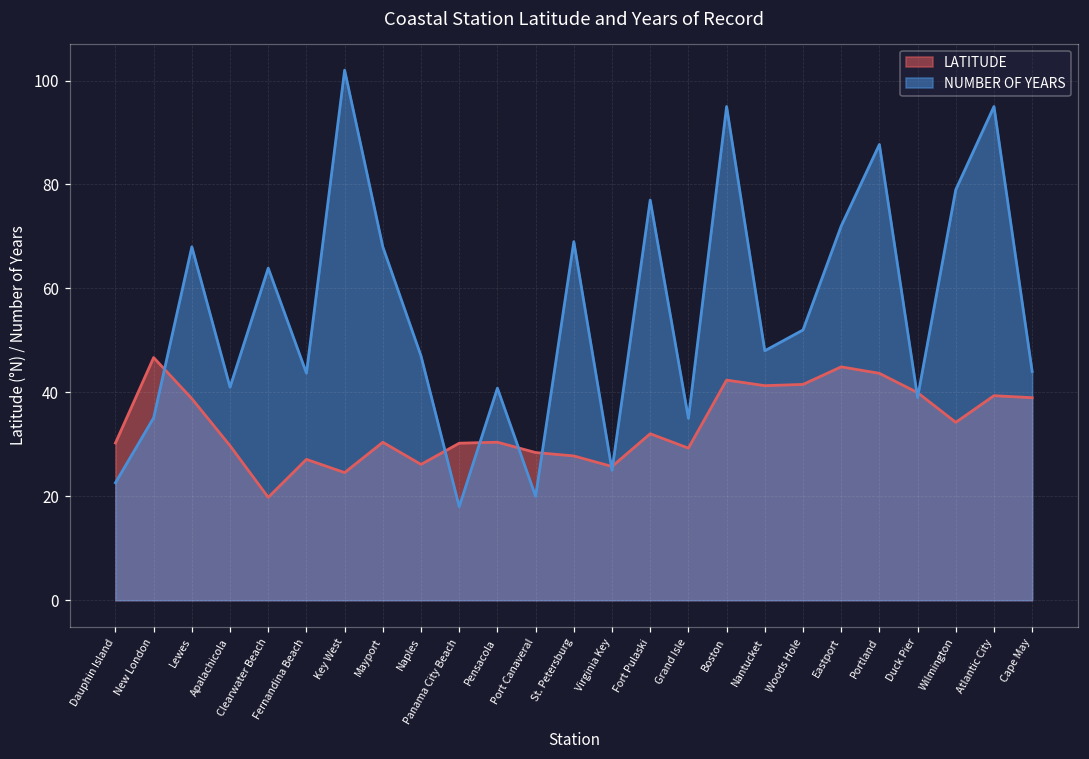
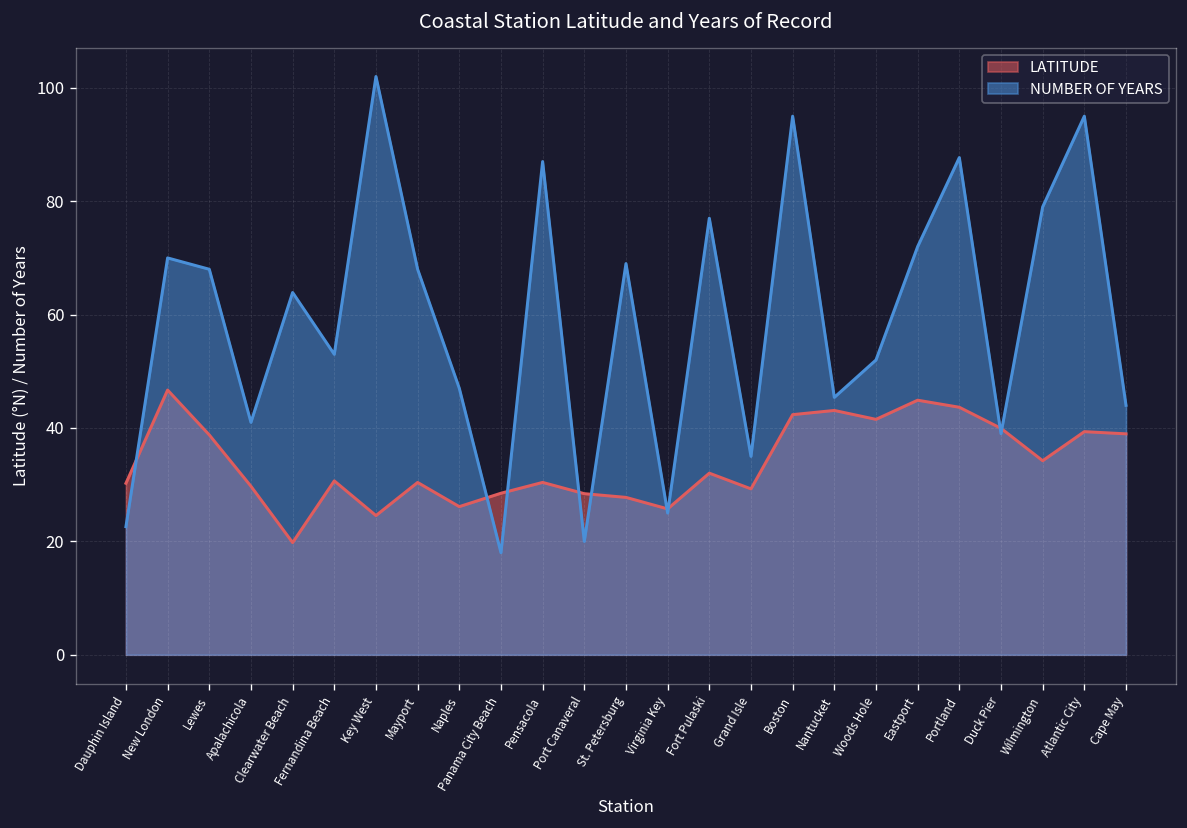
  {
    "LATITUDE": {
      "Dauphin Island": 30,
      "New London": 47,
      "Lewes": 39,
      "Apalachicola": 30,
      "Clearwater Beach": 20,
-     "Fernandina Beach": 27,
+     "Fernandina Beach": 31,
      "Key West": 25,
      "Mayport": 30,
      "Naples": 26,
-     "Panama City Beach": 30,
+     "Panama City Beach": 28,
      "Pensacola": 30,
      "Port Canaveral": 28,
      "St. Petersburg": 28,
      "Virginia Key": 26,
      "Fort Pulaski": 32,
      "Grand Isle": 29,
      "Boston": 42,
-     "Nantucket": 41,
+     "Nantucket": 43,
      "Woods Hole": 42,
      "Eastport": 45,
      "Portland": 44,
      "Duck Pier": 40,
      "Wilmington": 34,
      "Atlantic City": 39,
      "Cape May": 39
    },
    "NUMBER OF YEARS": {
      "Dauphin Island": 23,
-     "New London": 35,
+     "New London": 70,
      "Lewes": 68,
      "Apalachicola": 41,
      "Clearwater Beach": 64,
-     "Fernandina Beach": 44,
+     "Fernandina Beach": 53,
      "Key West": 102,
      "Mayport": 68,
      "Naples": 47,
      "Panama City Beach": 18,
-     "Pensacola": 41,
+     "Pensacola": 87,
      "Port Canaveral": 20,
      "St. Petersburg": 69,
      "Virginia Key": 25,
      "Fort Pulaski": 77,
      "Grand Isle": 35,
      "Boston": 95,
-     "Nantucket": 48,
+     "Nantucket": 45,
      "Woods Hole": 52,
      "Eastport": 72,
      "Portland": 88,
      "Duck Pier": 39,
      "Wilmington": 79,
      "Atlantic City": 95,
      "Cape May": 44
    }
  }
